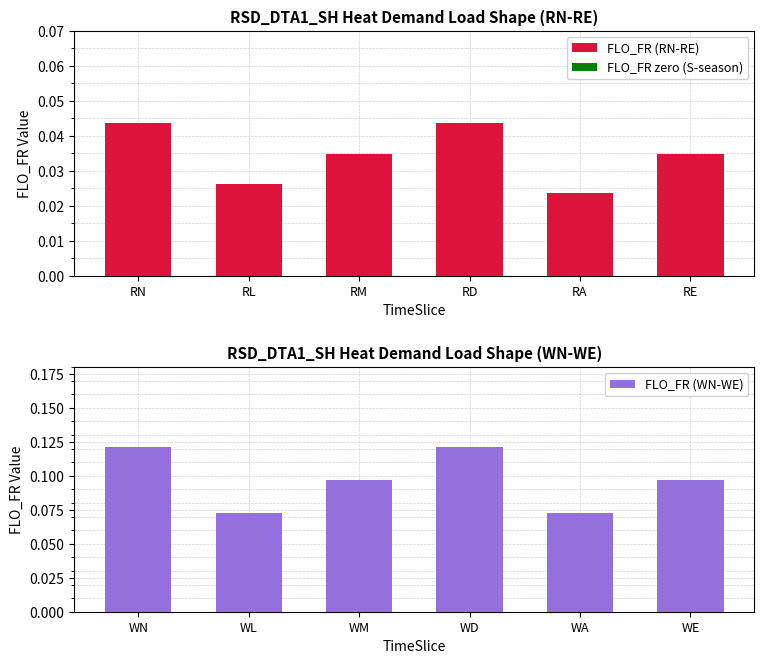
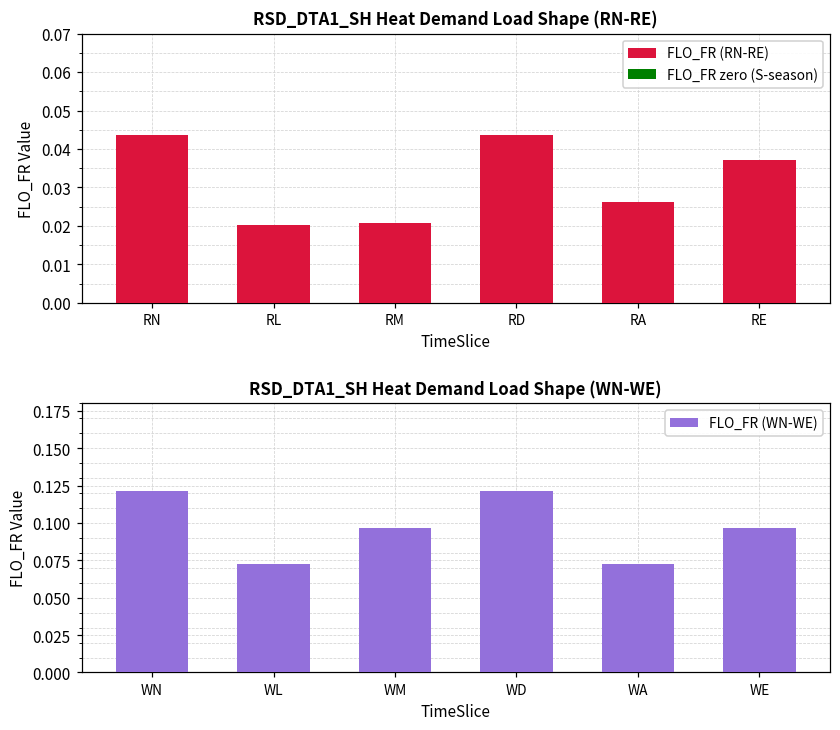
  {
    "RSD_DTA1_SH Heat Demand Load Shape (RN-RE)": {
      "FLO_FR (RN-RE)": {
        "RN": 0.044,
-       "RL": 0.026,
-       "RM": 0.035,
+       "RL": 0.020,
+       "RM": 0.021,
        "RD": 0.044,
-       "RA": 0.024,
-       "RE": 0.035
+       "RA": 0.026,
+       "RE": 0.037
      },
      "FLO_FR zero (S-season)": {
        "RN": 0.000,
        "RL": 0.000,
        "RM": 0.000,
        "RD": 0.000,
        "RA": 0.000,
        "RE": 0.000
      }
    },
    "RSD_DTA1_SH Heat Demand Load Shape (WN-WE)": {
      "WN": 0.121,
      "WL": 0.073,
      "WM": 0.097,
      "WD": 0.121,
      "WA": 0.073,
      "WE": 0.097
    }
  }
